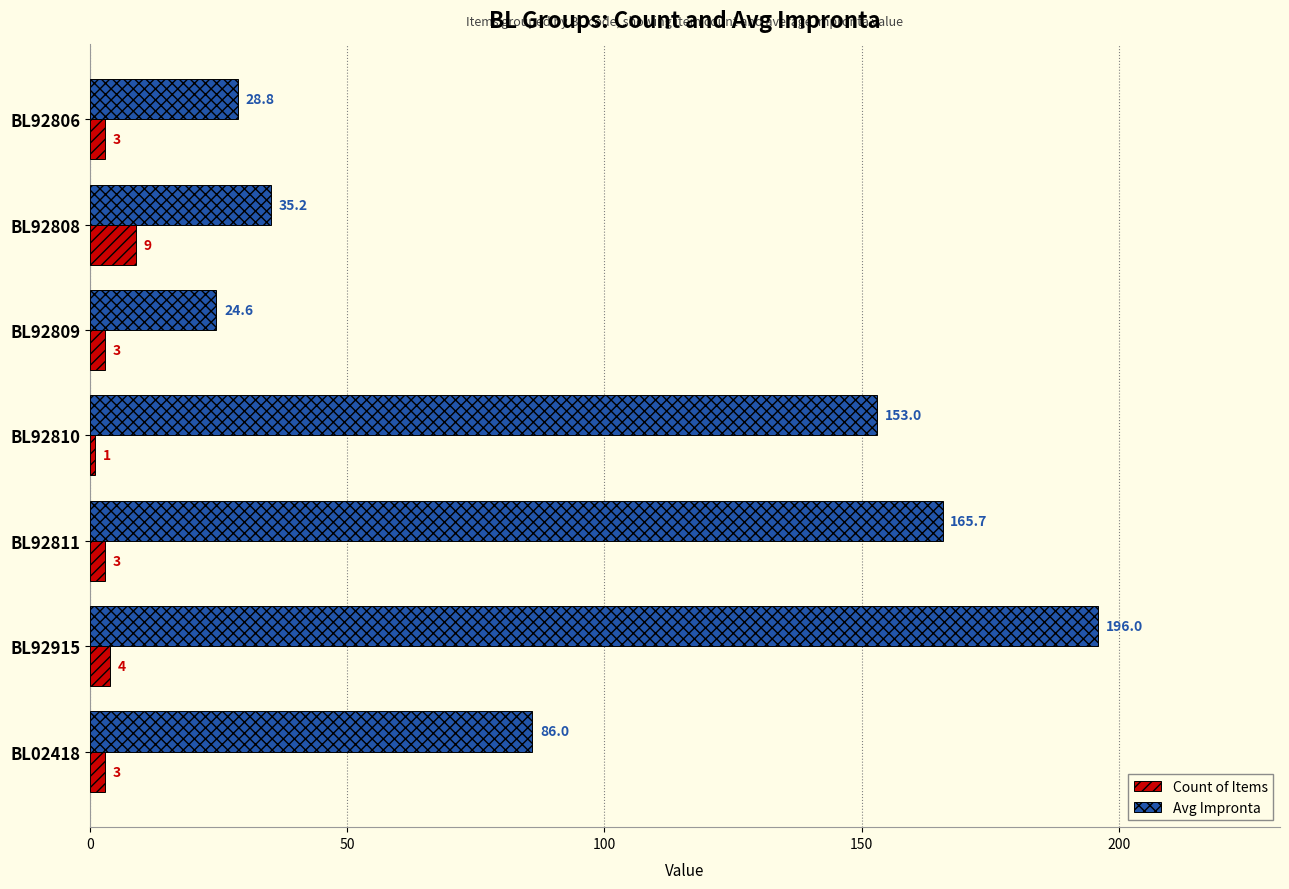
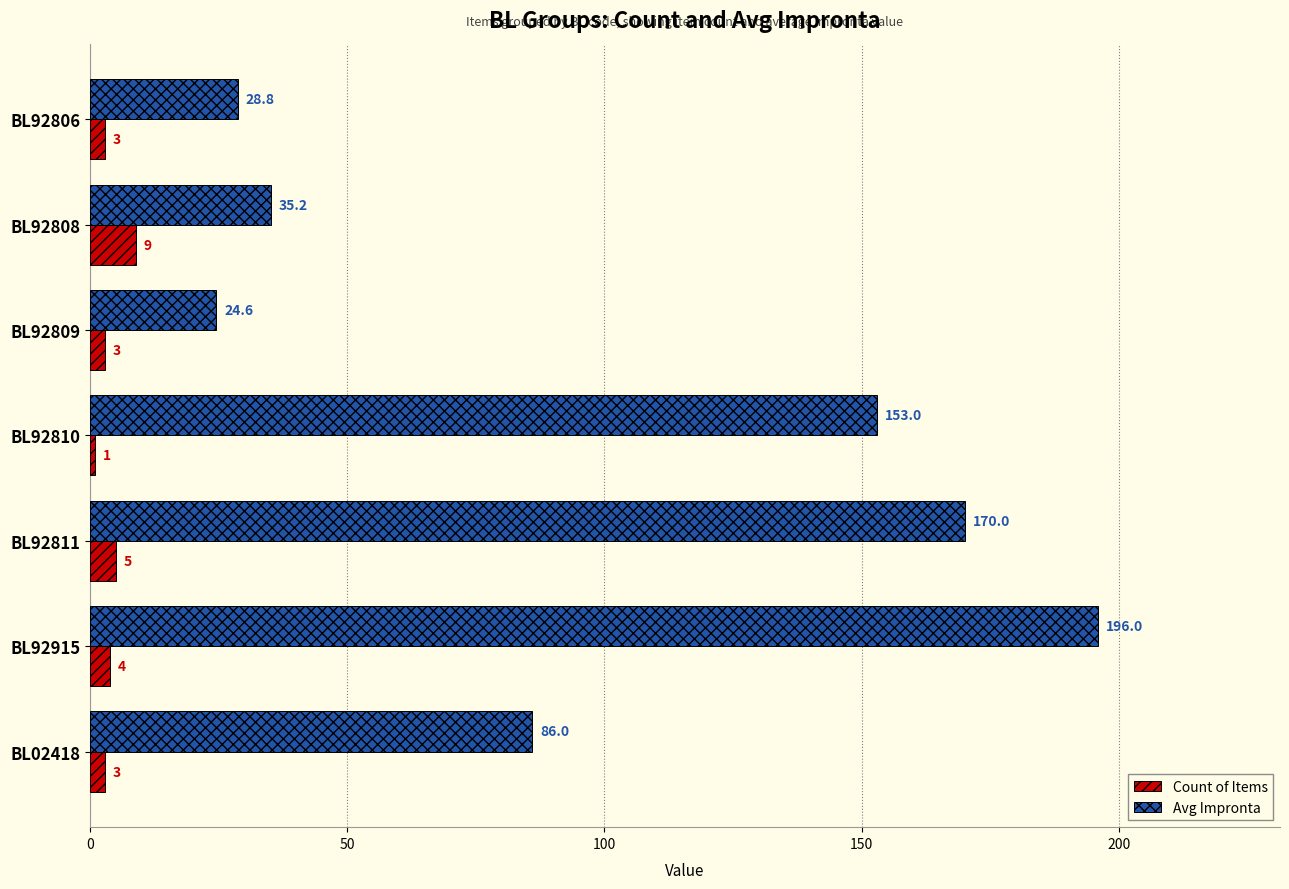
  {
    "Count of Items": {
      "BL92806": 3,
      "BL92808": 9,
      "BL92809": 3,
      "BL92810": 1,
-     "BL92811": 3,
+     "BL92811": 5,
      "BL92915": 4,
      "BL02418": 3
    },
    "Avg Impronta": {
      "BL92806": 28.8,
      "BL92808": 35.2,
      "BL92809": 24.6,
      "BL92810": 153.0,
-     "BL92811": 165.7,
+     "BL92811": 170.0,
      "BL92915": 196.0,
      "BL02418": 86.0
    }
  }
